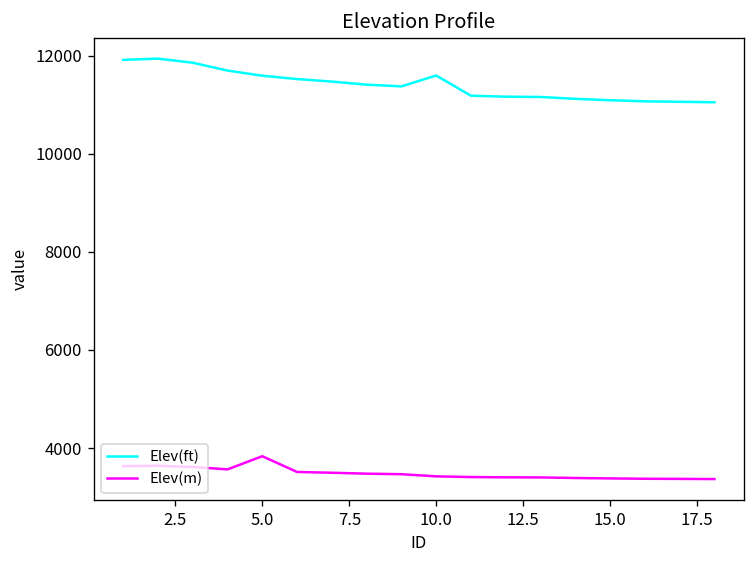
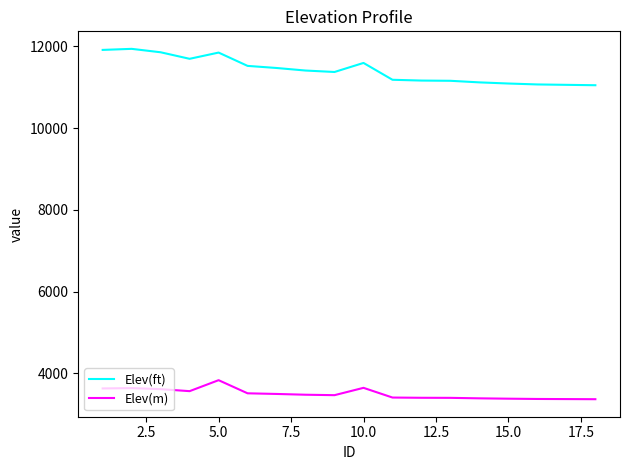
  {
    "Elev(ft)": {
-     "5.0": 11600,
+     "5.0": 11800,
      "10.0": 11600,
      "15.0": 11100
    },
    "Elev(m)": {
      "5.0": 3800,
-     "10.0": 3400,
+     "10.0": 3600,
      "15.0": 3400
    }
  }
